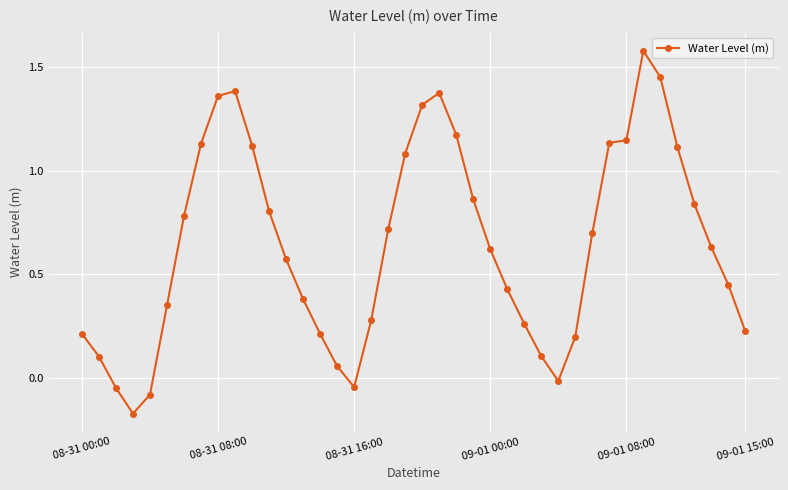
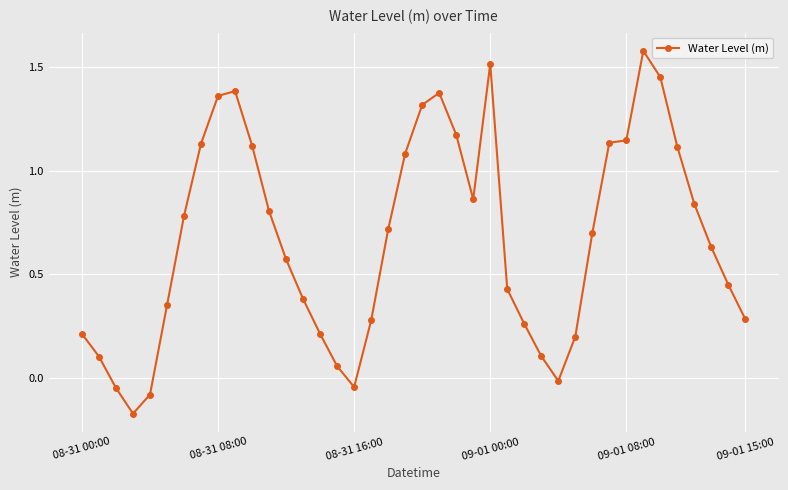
  {
    "08-31 00:00": 0.21,
    "08-31 08:00": 1.36,
    "08-31 16:00": -0.04,
-   "09-01 00:00": 0.62,
+   "09-01 00:00": 1.52,
    "09-01 08:00": 1.15,
-   "09-01 15:00": 0.22
+   "09-01 15:00": 0.28
  }
